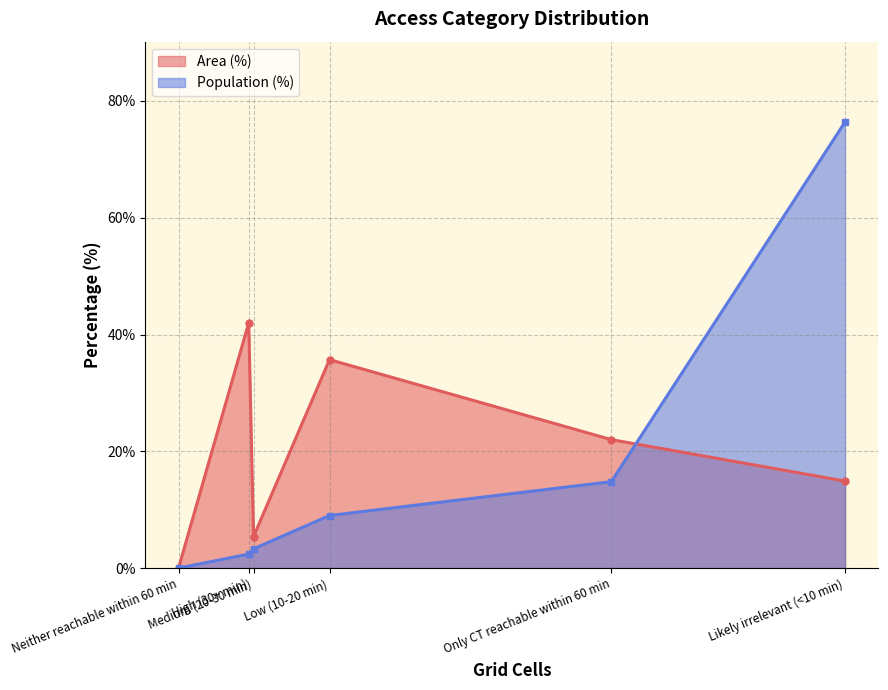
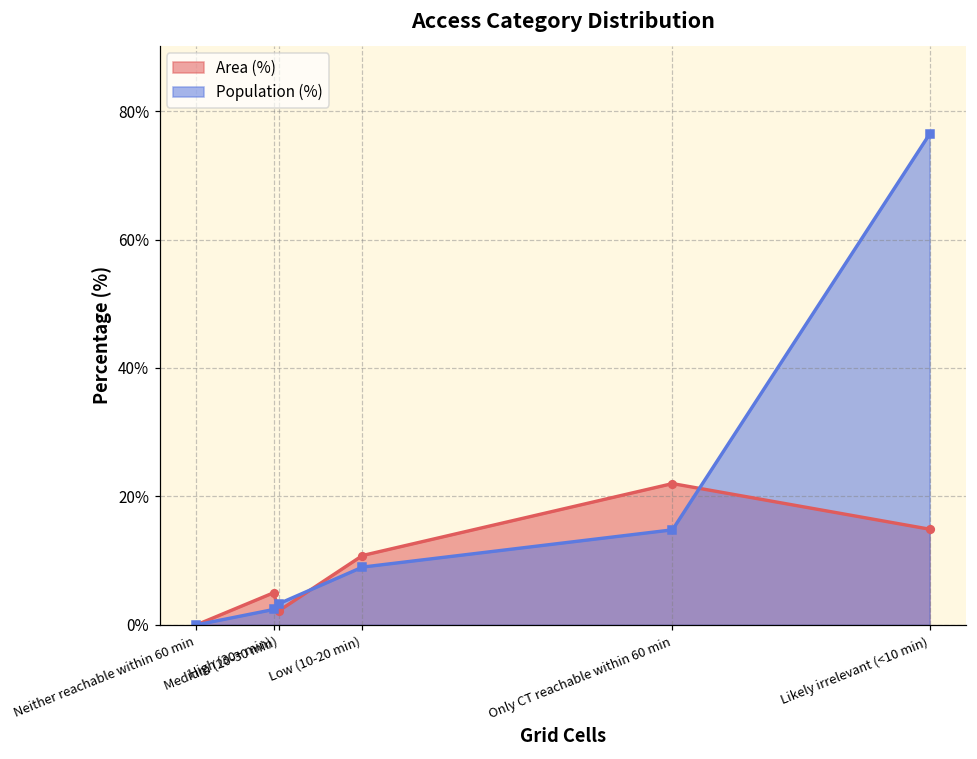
  {
    "Area (%)": {
-     "High (30+ min)": "42%",
-     "Medium (20-30 min)": "5%",
-     "Low (10-20 min)": "36%",
+     "High (30+ min)": "5%",
+     "Medium (20-30 min)": "2%",
+     "Low (10-20 min)": "11%",
      "Only CT reachable within 60 min": "22%",
      "Likely irrelevant (<10 min)": "15%"
    },
    "Population (%)": {
      "High (30+ min)": "2%",
      "Medium (20-30 min)": "3%",
      "Low (10-20 min)": "9%",
      "Only CT reachable within 60 min": "15%",
      "Likely irrelevant (<10 min)": "76%"
    }
  }
